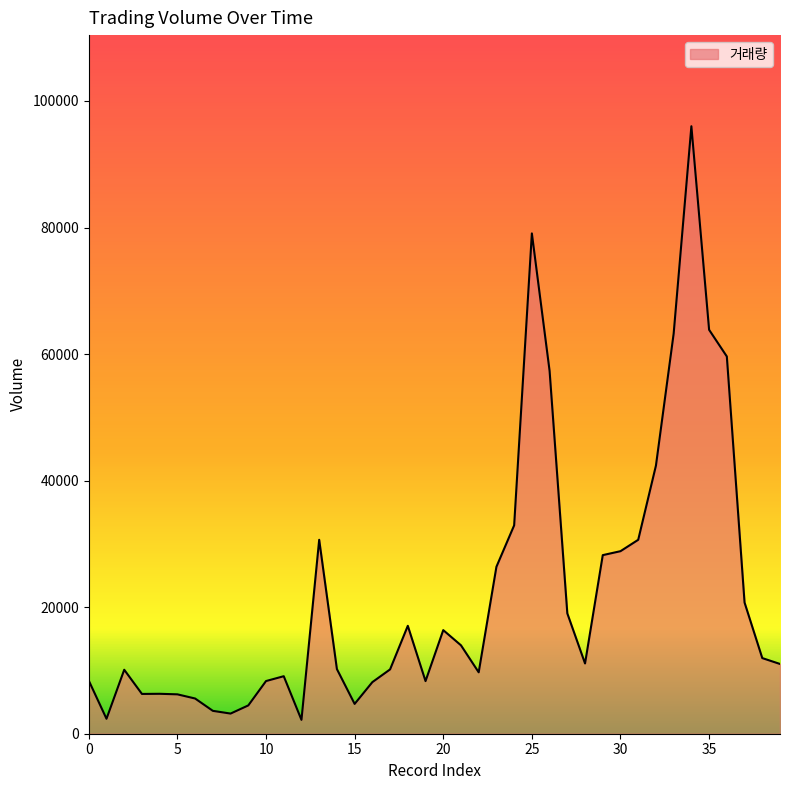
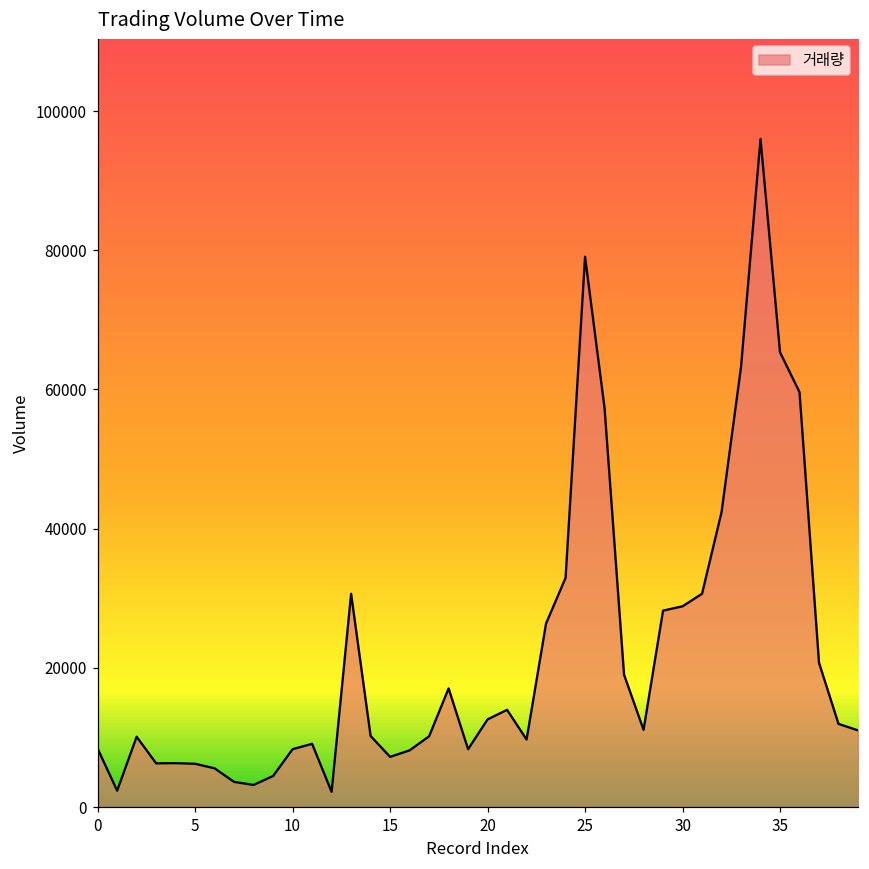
  {
    "0": 8000,
    "5": 6000,
    "10": 8000,
-   "15": 5000,
-   "20": 16000,
+   "15": 7000,
+   "20": 13000,
    "25": 79000,
    "30": 29000,
-   "35": 64000
+   "35": 65000
  }
